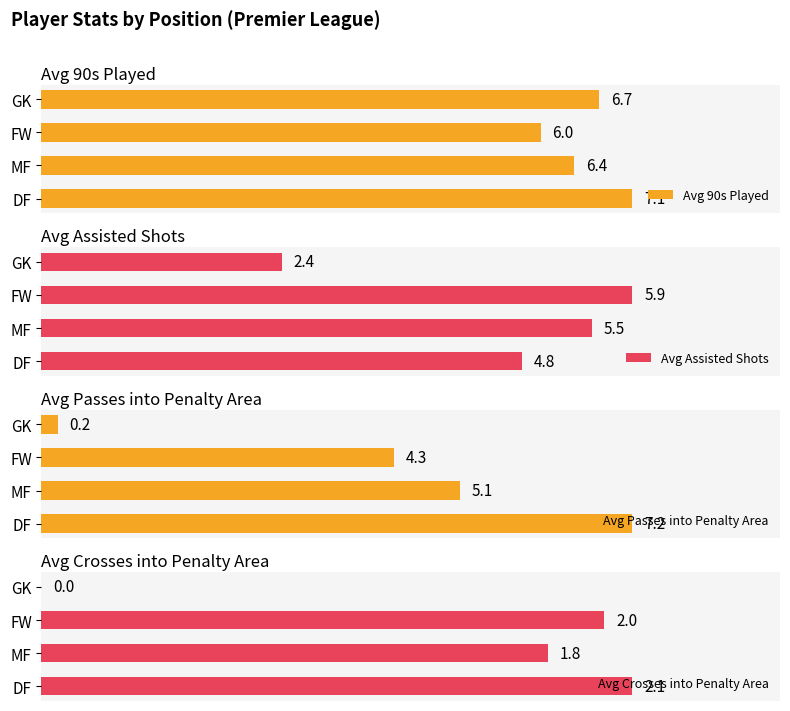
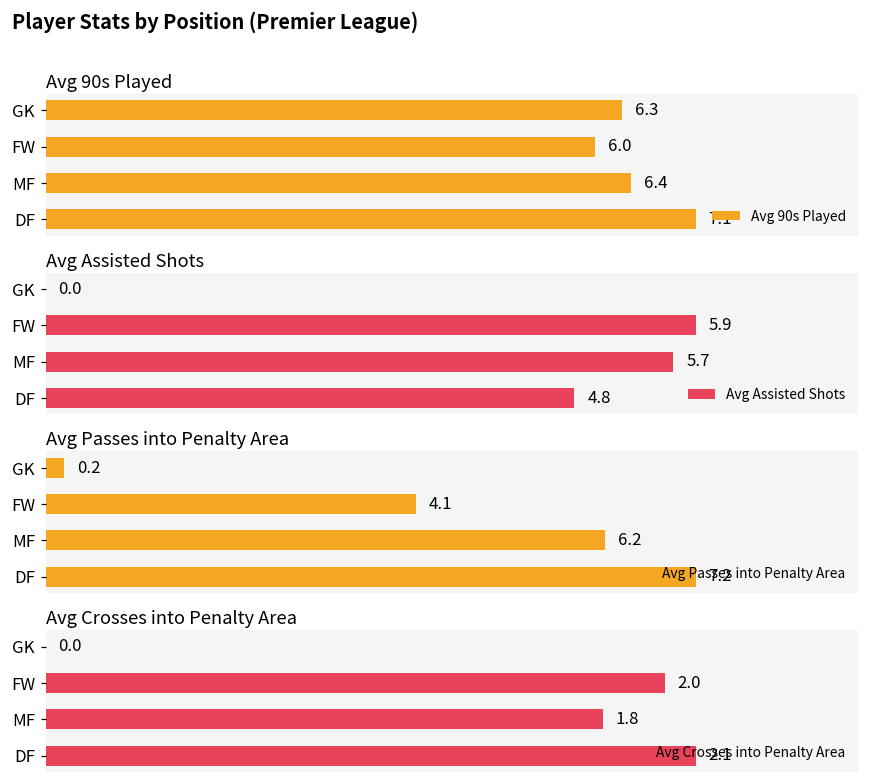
  {
    "Avg 90s Played": {
-     "GK": 6.7,
+     "GK": 6.3,
      "FW": 6.0,
      "MF": 6.4,
      "DF": 7.1
    },
    "Avg Assisted Shots": {
-     "GK": 2.4,
+     "GK": 0.0,
      "FW": 5.9,
-     "MF": 5.5,
+     "MF": 5.7,
      "DF": 4.8
    },
    "Avg Passes into Penalty Area": {
      "GK": 0.2,
-     "FW": 4.3,
-     "MF": 5.1,
+     "FW": 4.1,
+     "MF": 6.2,
      "DF": 7.2
    },
    "Avg Crosses into Penalty Area": {
      "GK": 0.0,
      "FW": 2.0,
      "MF": 1.8,
      "DF": 2.1
    }
  }
